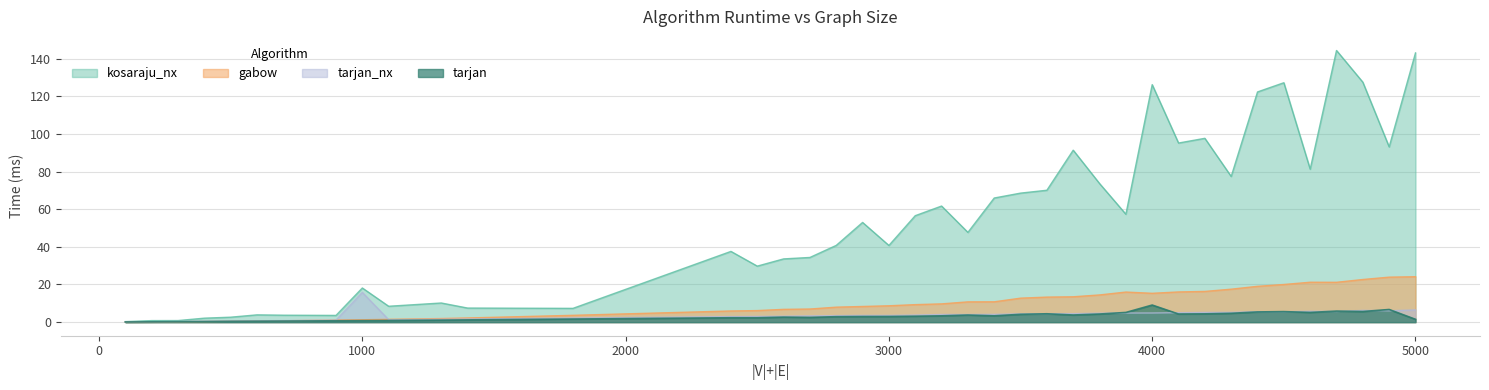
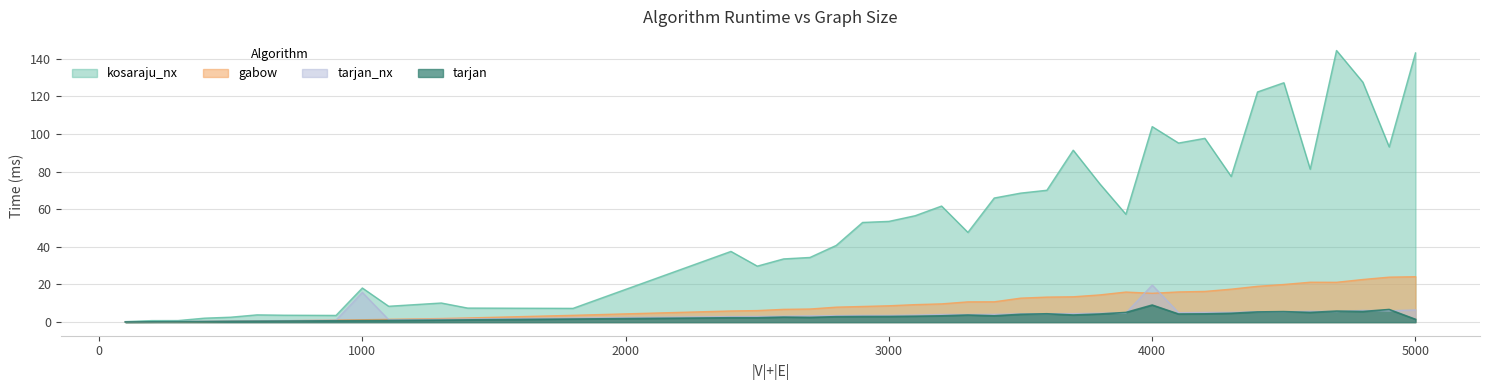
  {
    "kosaraju_nx": {
      "1000": 18,
-     "3000": 41,
-     "4000": 126,
+     "3000": 54,
+     "4000": 104,
      "5000": 143
    },
    "gabow": {
      "3000": 9,
      "4000": 15,
      "5000": 24
    },
    "tarjan_nx": {
      "1000": 16,
-     "4000": 5,
+     "4000": 20,
      "5000": 7
    },
    "tarjan": {
      "4000": 9,
      "5000": 2
    }
  }
